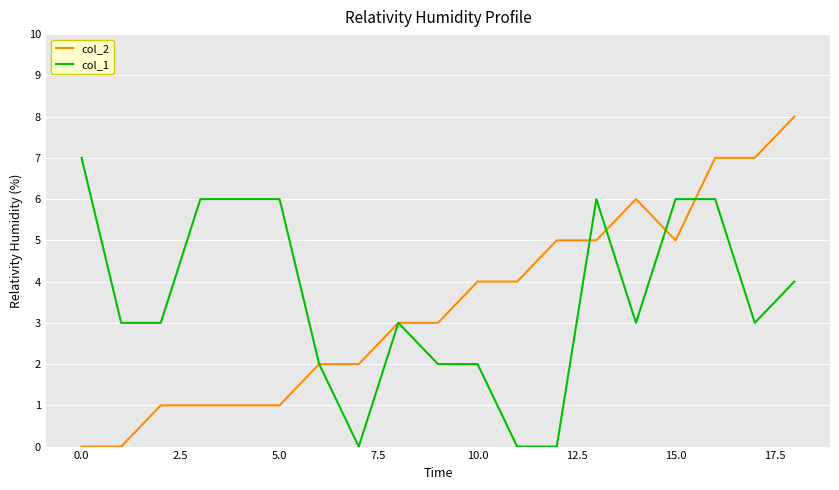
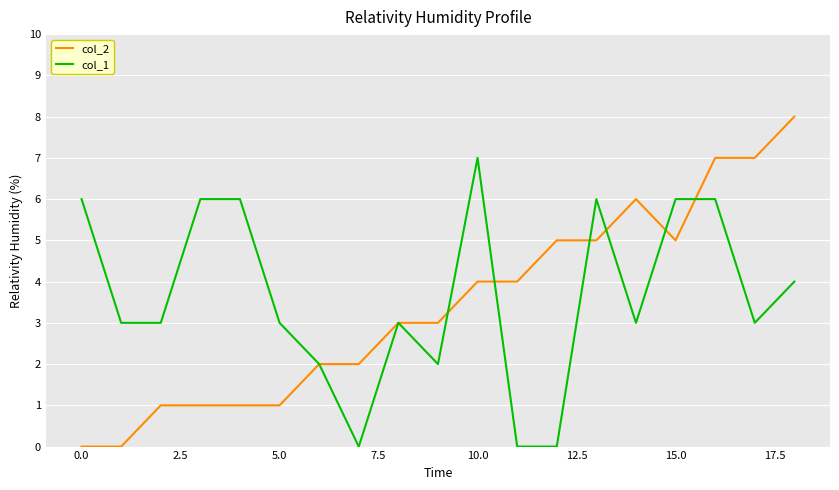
  {
    "col_2": {
      "0.0": 0,
      "5.0": 1,
      "10.0": 4,
      "15.0": 5
    },
    "col_1": {
-     "0.0": 7,
-     "5.0": 6,
-     "10.0": 2,
+     "0.0": 6,
+     "5.0": 3,
+     "10.0": 7,
      "15.0": 6
    }
  }
